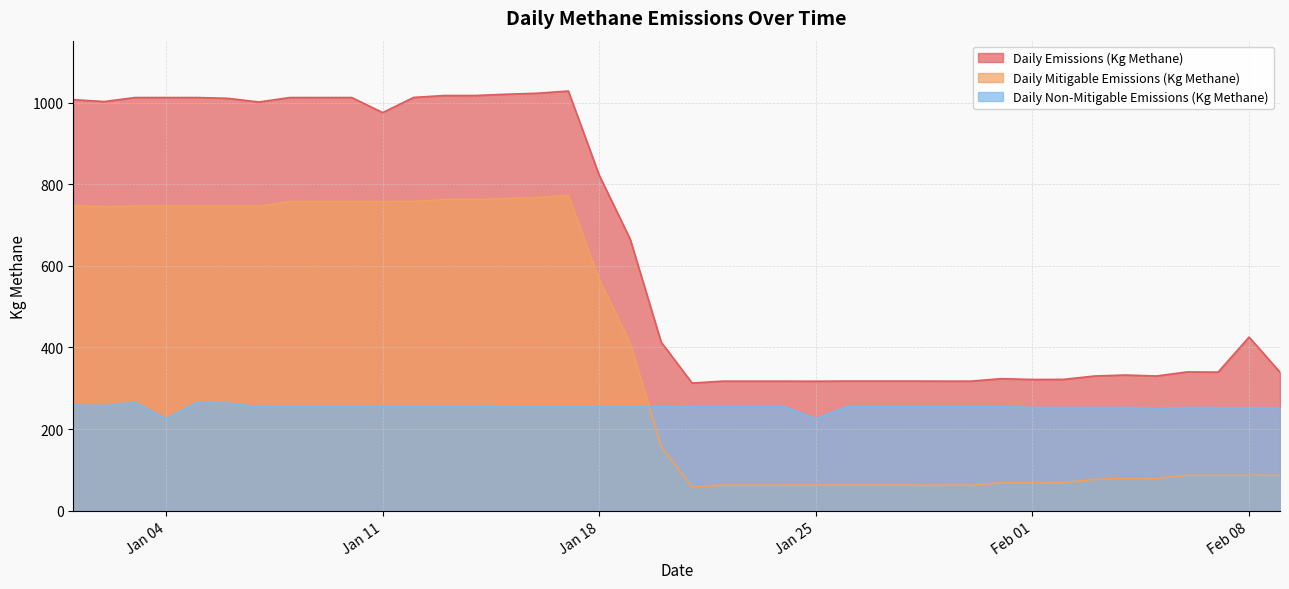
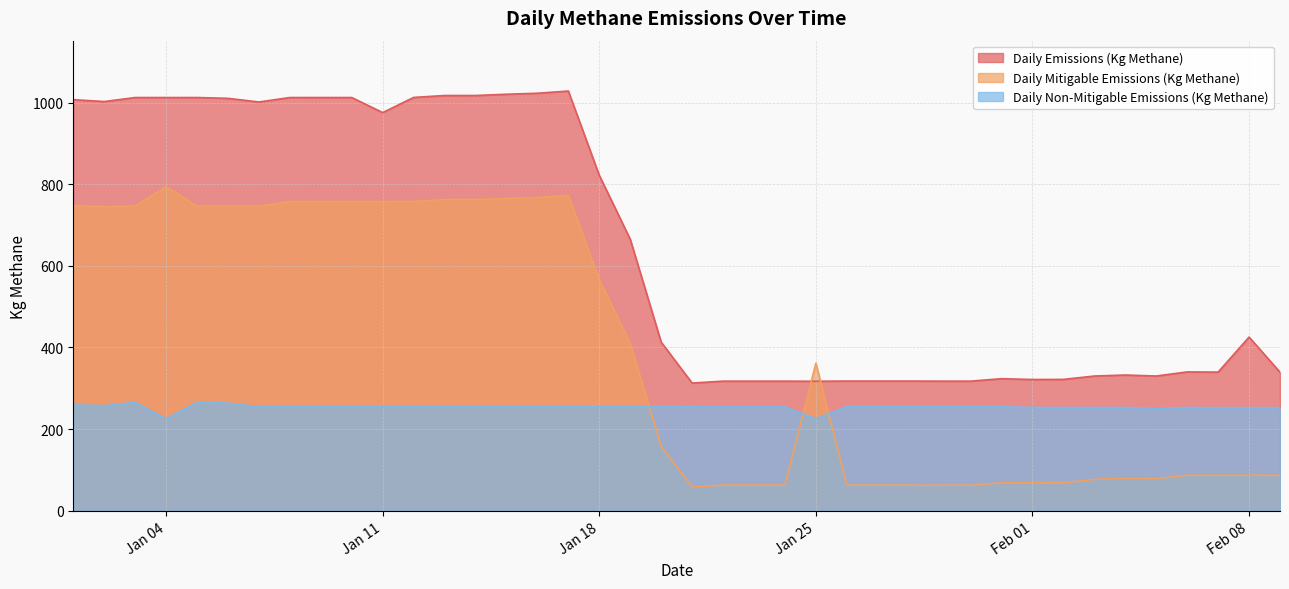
  {
    "Daily Emissions (Kg Methane)": {
      "Jan 04": 1010,
      "Jan 11": 980,
      "Jan 18": 820,
      "Jan 25": 320,
      "Feb 01": 320,
      "Feb 08": 430
    },
    "Daily Mitigable Emissions (Kg Methane)": {
-     "Jan 04": 750,
+     "Jan 04": 790,
      "Jan 11": 760,
      "Jan 18": 570,
-     "Jan 25": 60,
+     "Jan 25": 360,
      "Feb 01": 70,
      "Feb 08": 90
    },
    "Daily Non-Mitigable Emissions (Kg Methane)": {
      "Jan 04": 230,
      "Jan 11": 250,
      "Jan 18": 260,
      "Jan 25": 230,
      "Feb 01": 250,
      "Feb 08": 250
    }
  }
